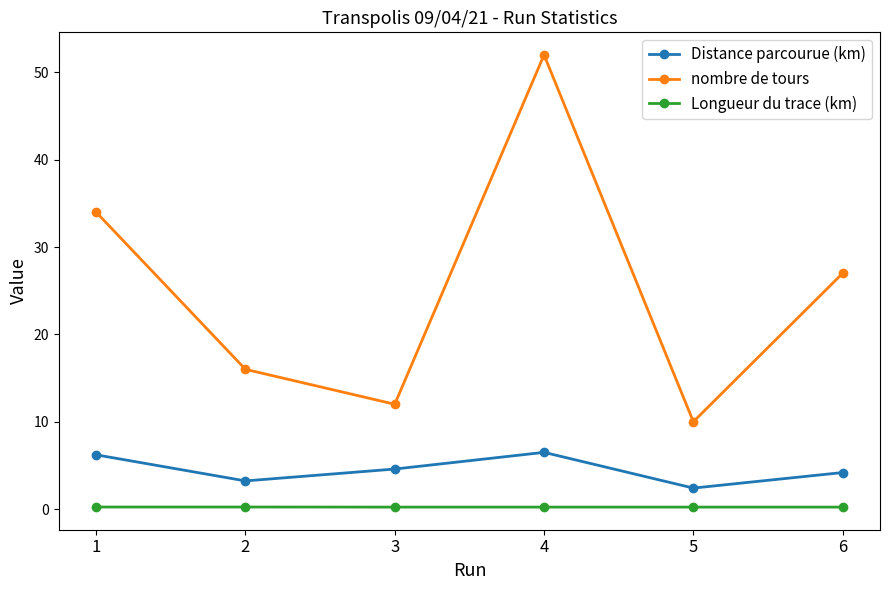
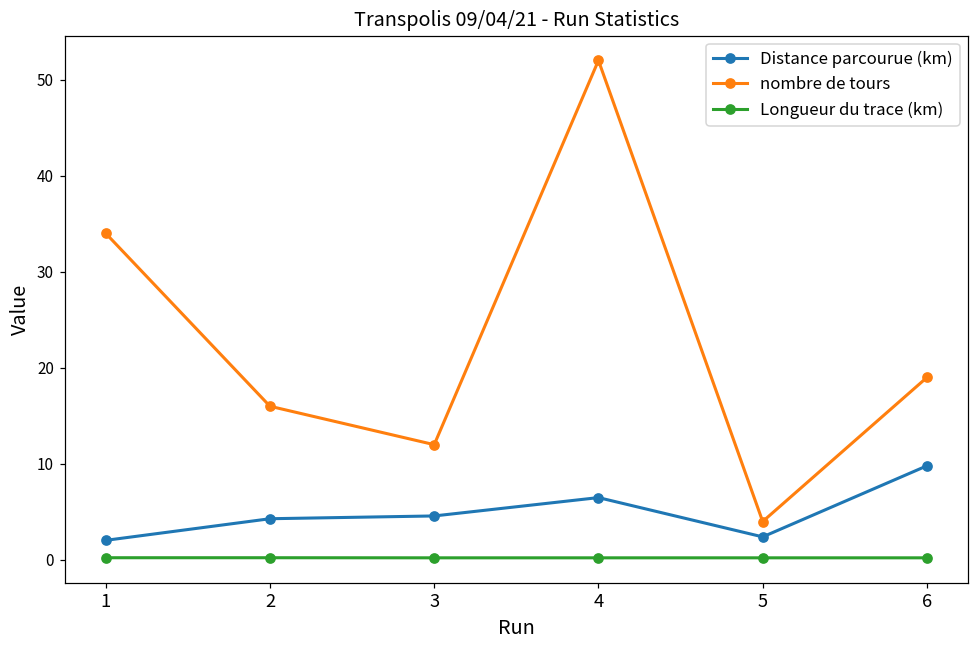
  {
    "Distance parcourue (km)": {
-     "1": 6,
-     "2": 3,
+     "1": 2,
+     "2": 4,
      "3": 5,
      "4": 6,
      "5": 2,
-     "6": 4
+     "6": 10
    },
    "nombre de tours": {
      "1": 34,
      "2": 16,
      "3": 12,
      "4": 52,
-     "5": 10,
-     "6": 27
+     "5": 4,
+     "6": 19
    },
    "Longueur du trace (km)": {
      "1": 0,
      "2": 0,
      "3": 0,
      "4": 0,
      "5": 0,
      "6": 0
    }
  }
